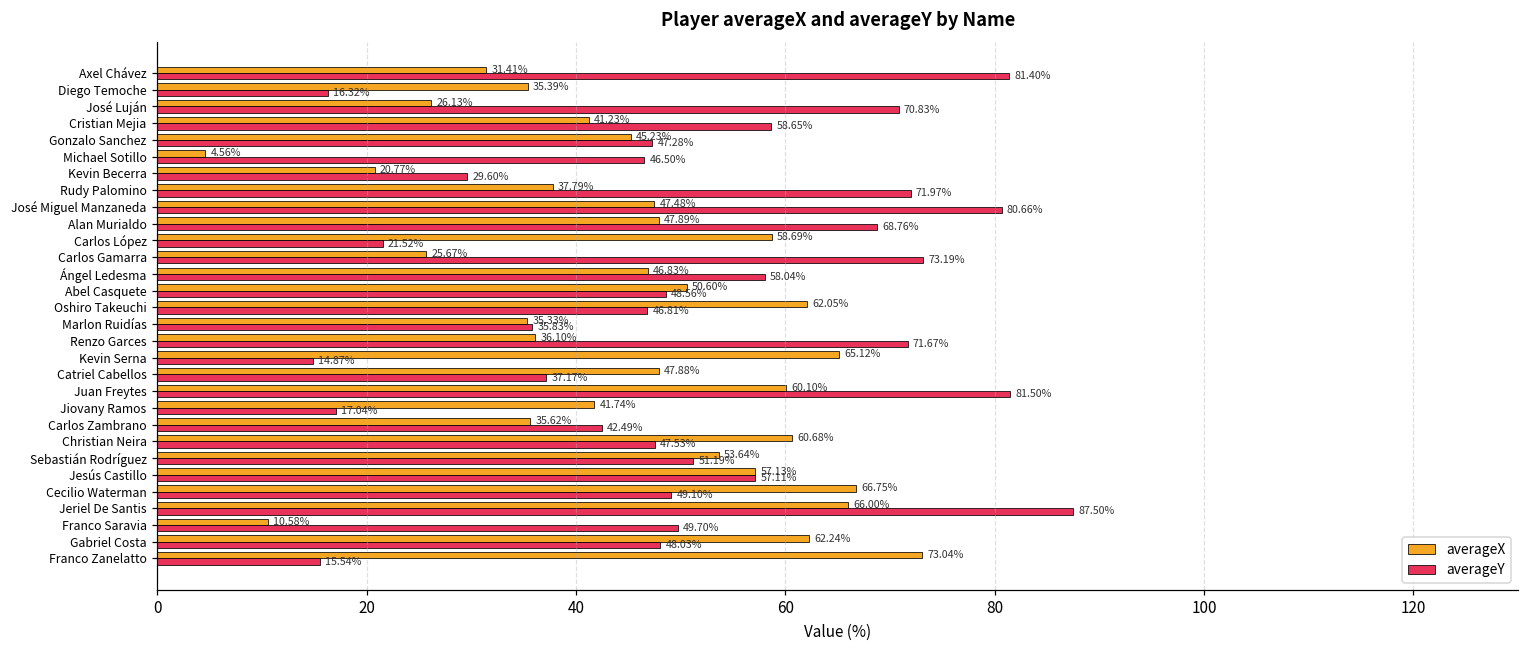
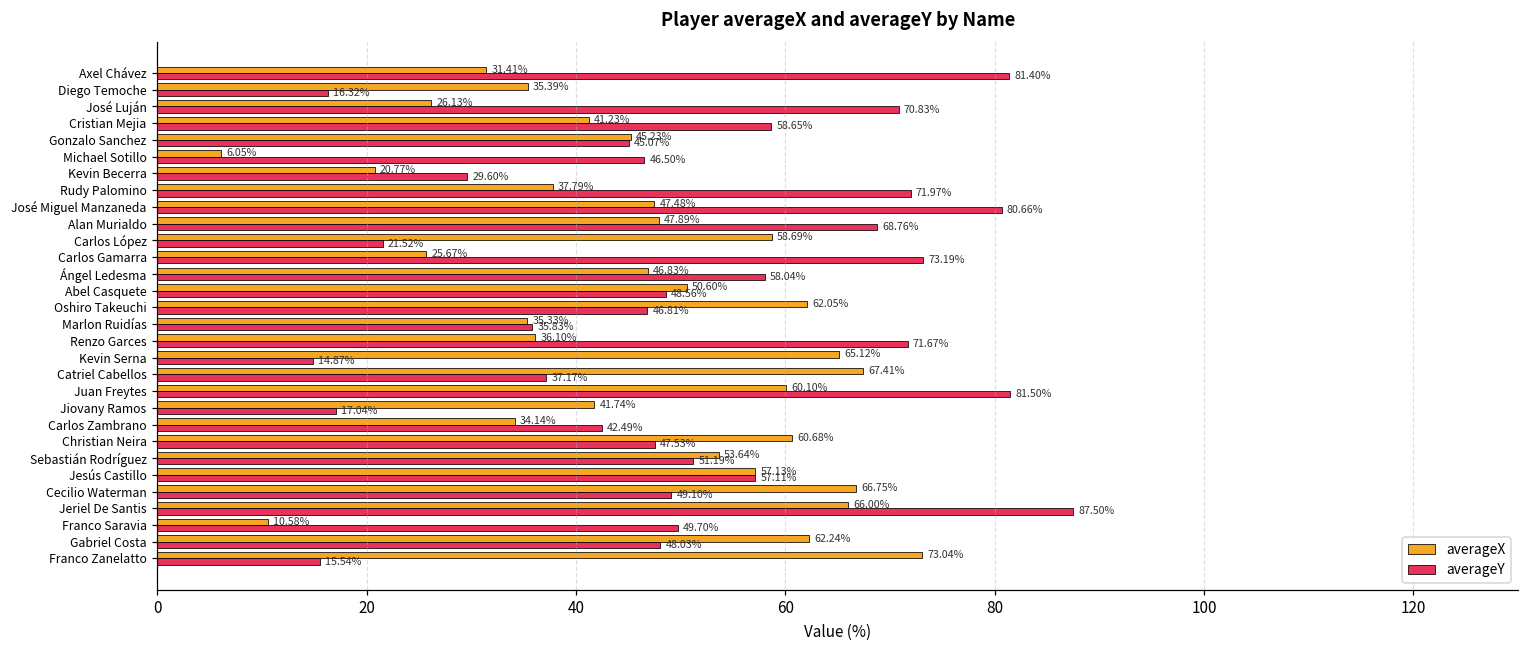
  {
    "averageX": {
      "Axel Chávez": "31.41%",
      "Diego Temoche": "35.39%",
      "José Luján": "26.13%",
      "Cristian Mejia": "41.23%",
-     "Michael Sotillo": "4.56%",
+     "Michael Sotillo": "6.05%",
      "Kevin Becerra": "20.77%",
      "Rudy Palomino": "37.79%",
      "José Miguel Manzaneda": "47.48%",
      "Alan Murialdo": "47.89%",
      "Carlos López": "58.69%",
      "Carlos Gamarra": "25.67%",
      "Ángel Ledesma": "46.83%",
      "Oshiro Takeuchi": "62.05%",
      "Renzo Garces": "36.10%",
      "Kevin Serna": "65.12%",
-     "Catriel Cabellos": "47.88%",
+     "Catriel Cabellos": "67.41%",
      "Juan Freytes": "60.10%",
      "Jiovany Ramos": "41.74%",
-     "Carlos Zambrano": "35.62%",
+     "Carlos Zambrano": "34.14%",
      "Christian Neira": "60.68%",
      "Sebastián Rodríguez": "53.64%",
      "Cecilio Waterman": "66.75%",
      "Jeriel De Santis": "66.00%",
      "Franco Saravia": "10.58%",
      "Gabriel Costa": "62.24%",
      "Franco Zanelatto": "73.04%"
    },
    "averageY": {
      "Axel Chávez": "81.40%",
      "Diego Temoche": "16.32%",
      "José Luján": "70.83%",
      "Cristian Mejia": "58.65%",
-     "Gonzalo Sanchez": "47.28%",
+     "Gonzalo Sanchez": "45.07%",
      "Michael Sotillo": "46.50%",
      "Kevin Becerra": "29.60%",
      "Rudy Palomino": "71.97%",
      "José Miguel Manzaneda": "80.66%",
      "Alan Murialdo": "68.76%",
      "Carlos López": "21.52%",
      "Carlos Gamarra": "73.19%",
      "Ángel Ledesma": "58.04%",
      "Oshiro Takeuchi": "46.81%",
      "Renzo Garces": "71.67%",
      "Kevin Serna": "14.87%",
      "Catriel Cabellos": "37.17%",
      "Juan Freytes": "81.50%",
      "Jiovany Ramos": "17.04%",
      "Carlos Zambrano": "42.49%",
      "Christian Neira": "47.53%",
      "Sebastián Rodríguez": "51.19%",
      "Cecilio Waterman": "49.10%",
      "Jeriel De Santis": "87.50%",
      "Franco Saravia": "49.70%",
      "Gabriel Costa": "48.03%",
      "Franco Zanelatto": "15.54%"
    }
  }
